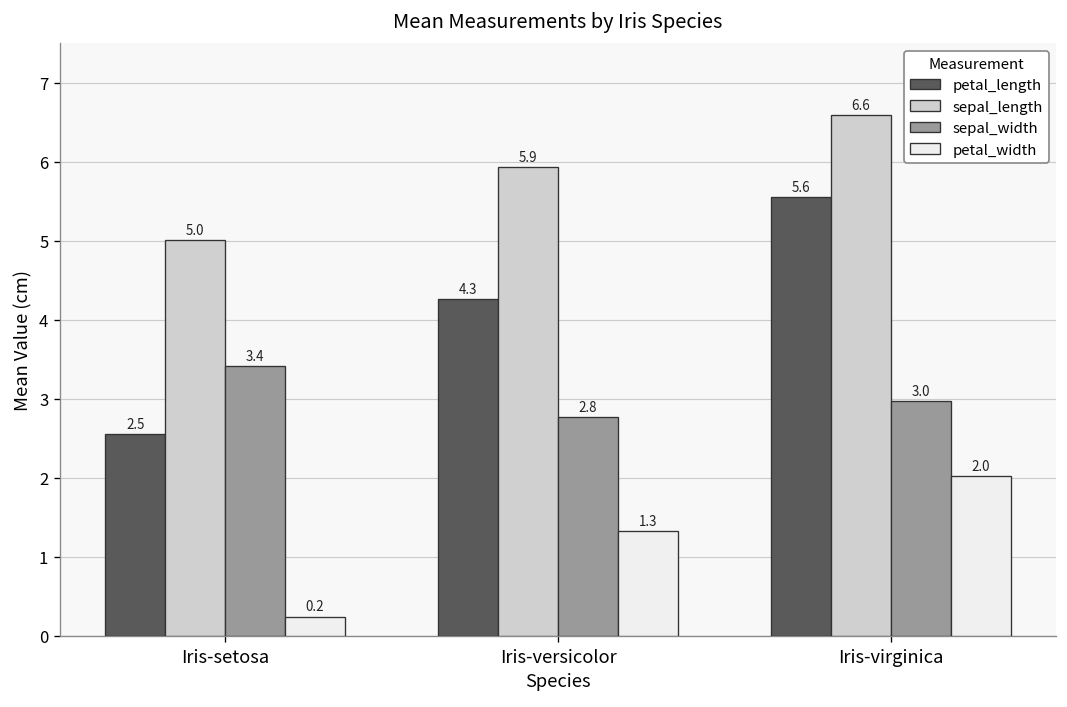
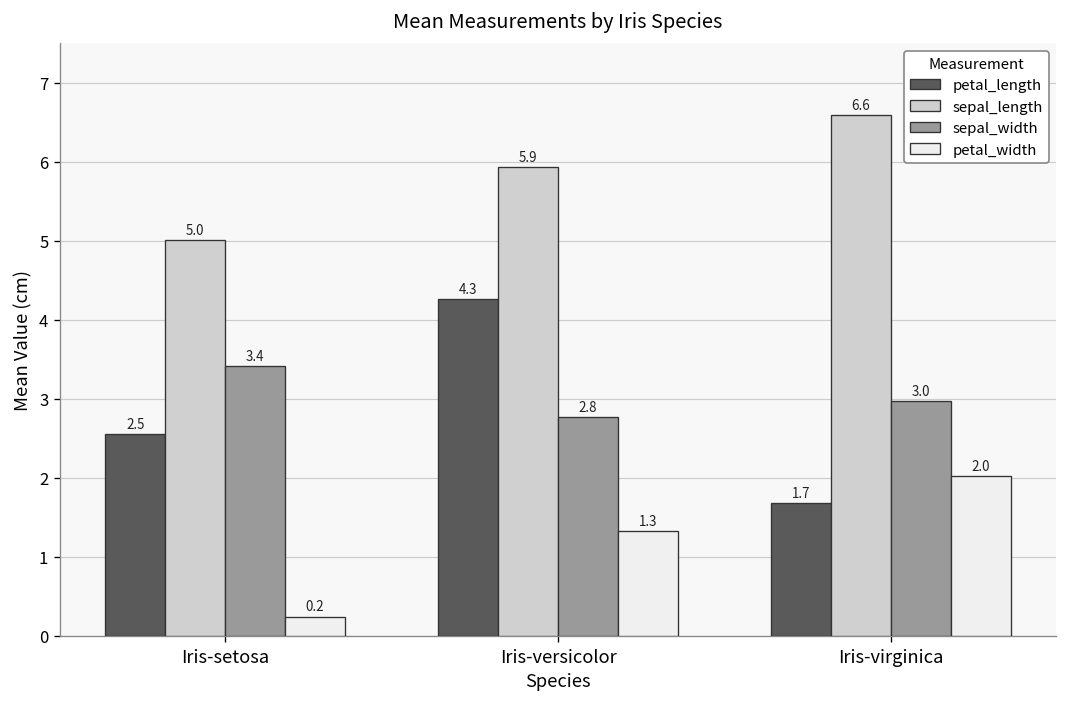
  {
    "petal_length": {
      "Iris-setosa": 2.5,
      "Iris-versicolor": 4.3,
-     "Iris-virginica": 5.6
+     "Iris-virginica": 1.7
    },
    "sepal_width": {
      "Iris-setosa": 3.4,
      "Iris-versicolor": 2.8,
      "Iris-virginica": 3.0
    }
  }
